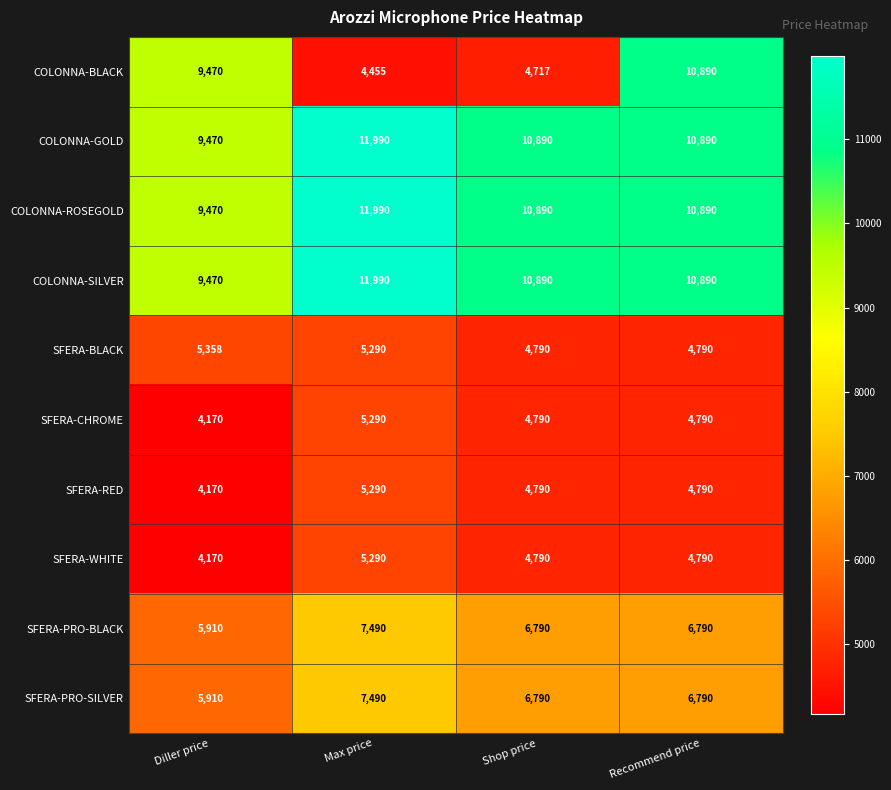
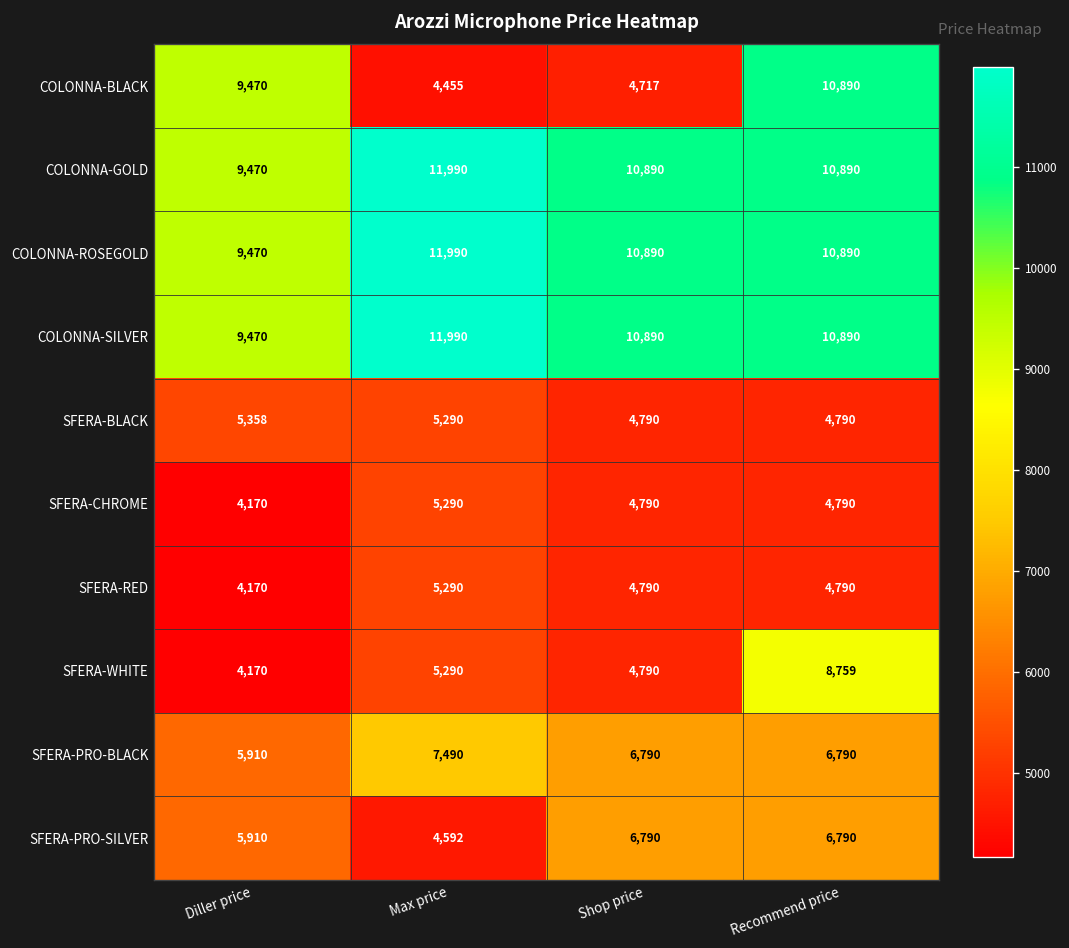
  {
    "COLONNA-BLACK": {
      "Diller price": "9,470",
      "Max price": "4,455",
      "Shop price": "4,717",
      "Recommend price": "10,890"
    },
    "COLONNA-GOLD": {
      "Diller price": "9,470",
      "Max price": "11,990",
      "Shop price": "10,890",
      "Recommend price": "10,890"
    },
    "COLONNA-ROSEGOLD": {
      "Diller price": "9,470",
      "Max price": "11,990",
      "Shop price": "10,890",
      "Recommend price": "10,890"
    },
    "COLONNA-SILVER": {
      "Diller price": "9,470",
      "Max price": "11,990",
      "Shop price": "10,890",
      "Recommend price": "10,890"
    },
    "SFERA-BLACK": {
      "Diller price": "5,358",
      "Max price": "5,290",
      "Shop price": "4,790",
      "Recommend price": "4,790"
    },
    "SFERA-CHROME": {
      "Diller price": "4,170",
      "Max price": "5,290",
      "Shop price": "4,790",
      "Recommend price": "4,790"
    },
    "SFERA-RED": {
      "Diller price": "4,170",
      "Max price": "5,290",
      "Shop price": "4,790",
      "Recommend price": "4,790"
    },
    "SFERA-WHITE": {
      "Diller price": "4,170",
      "Max price": "5,290",
      "Shop price": "4,790",
-     "Recommend price": "4,790"
+     "Recommend price": "8,759"
    },
    "SFERA-PRO-BLACK": {
      "Diller price": "5,910",
      "Max price": "7,490",
      "Shop price": "6,790",
      "Recommend price": "6,790"
    },
    "SFERA-PRO-SILVER": {
      "Diller price": "5,910",
-     "Max price": "7,490",
+     "Max price": "4,592",
      "Shop price": "6,790",
      "Recommend price": "6,790"
    }
  }
